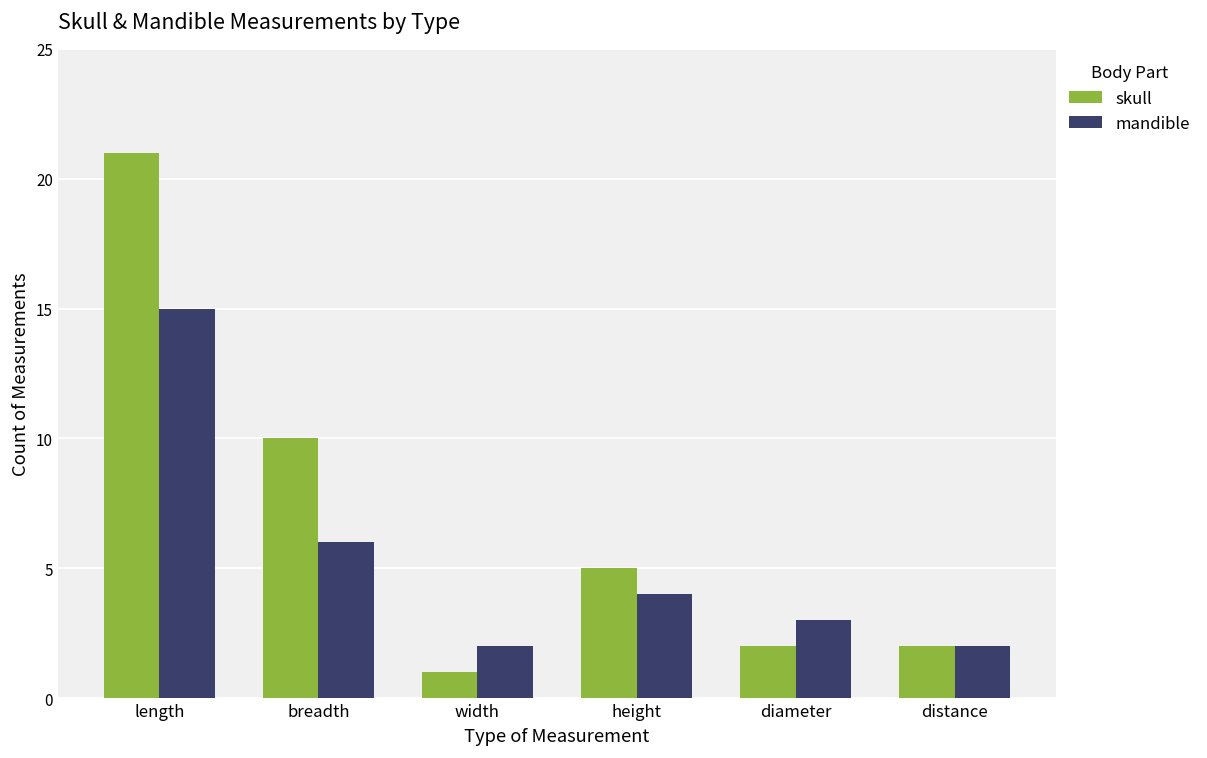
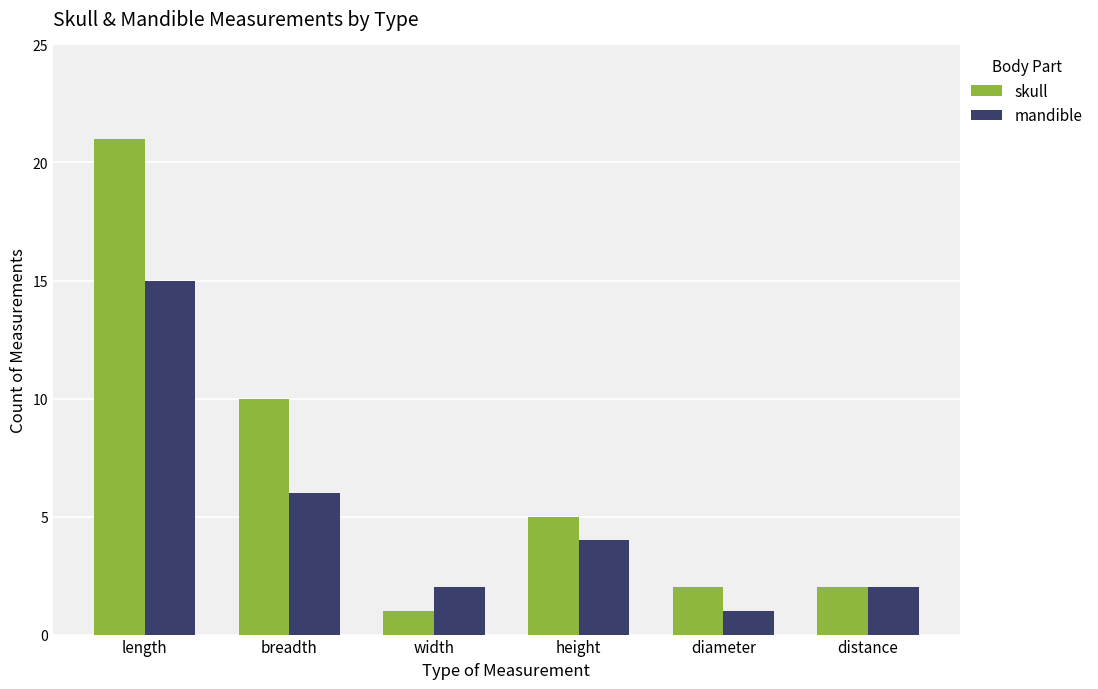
  {
    "skull": {
      "length": 21,
      "breadth": 10,
      "width": 1,
      "height": 5,
      "diameter": 2,
      "distance": 2
    },
    "mandible": {
      "length": 15,
      "breadth": 6,
      "width": 2,
      "height": 4,
-     "diameter": 3,
+     "diameter": 1,
      "distance": 2
    }
  }
